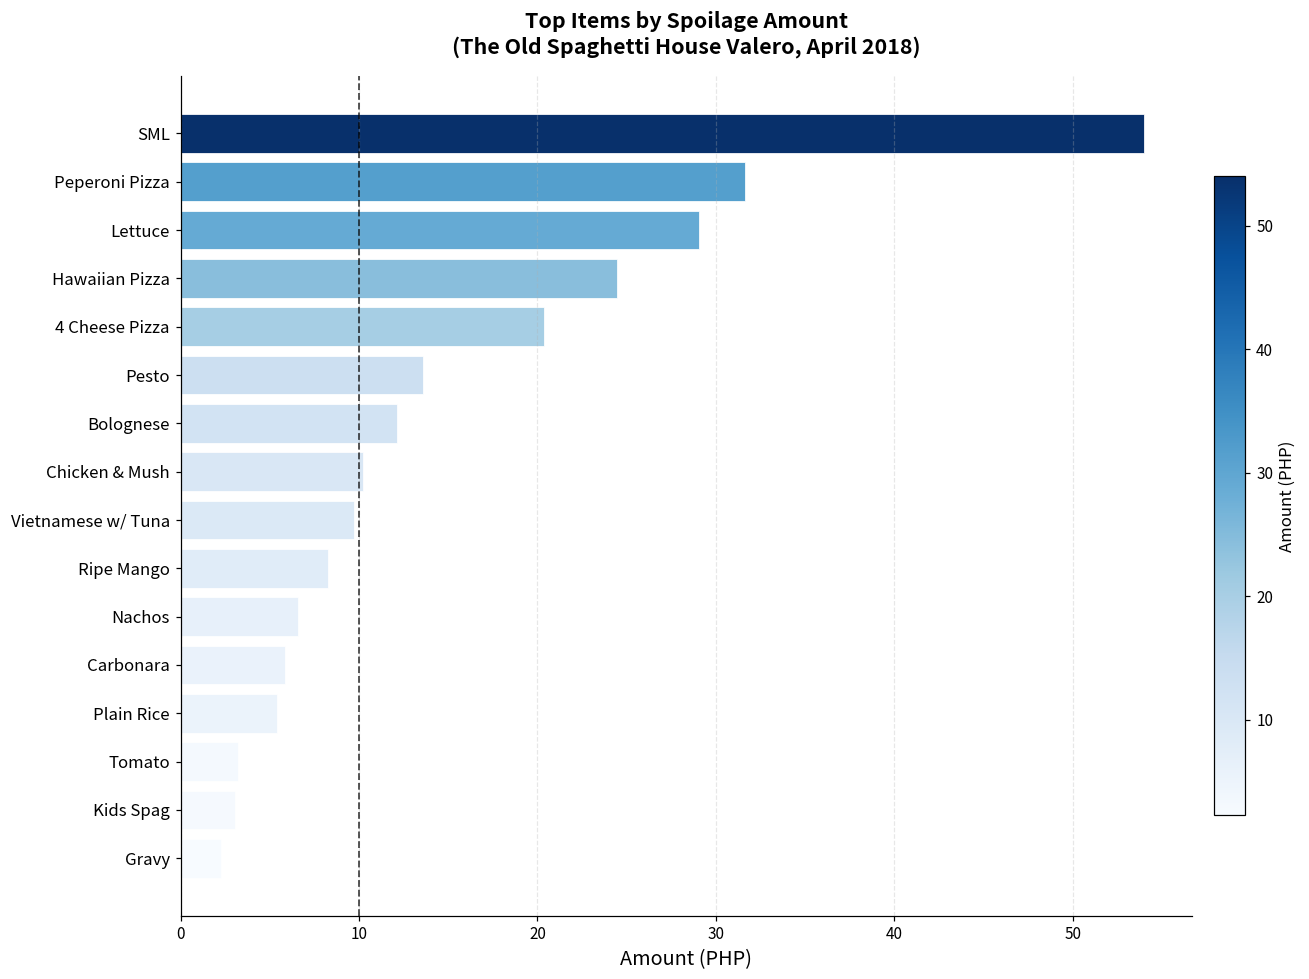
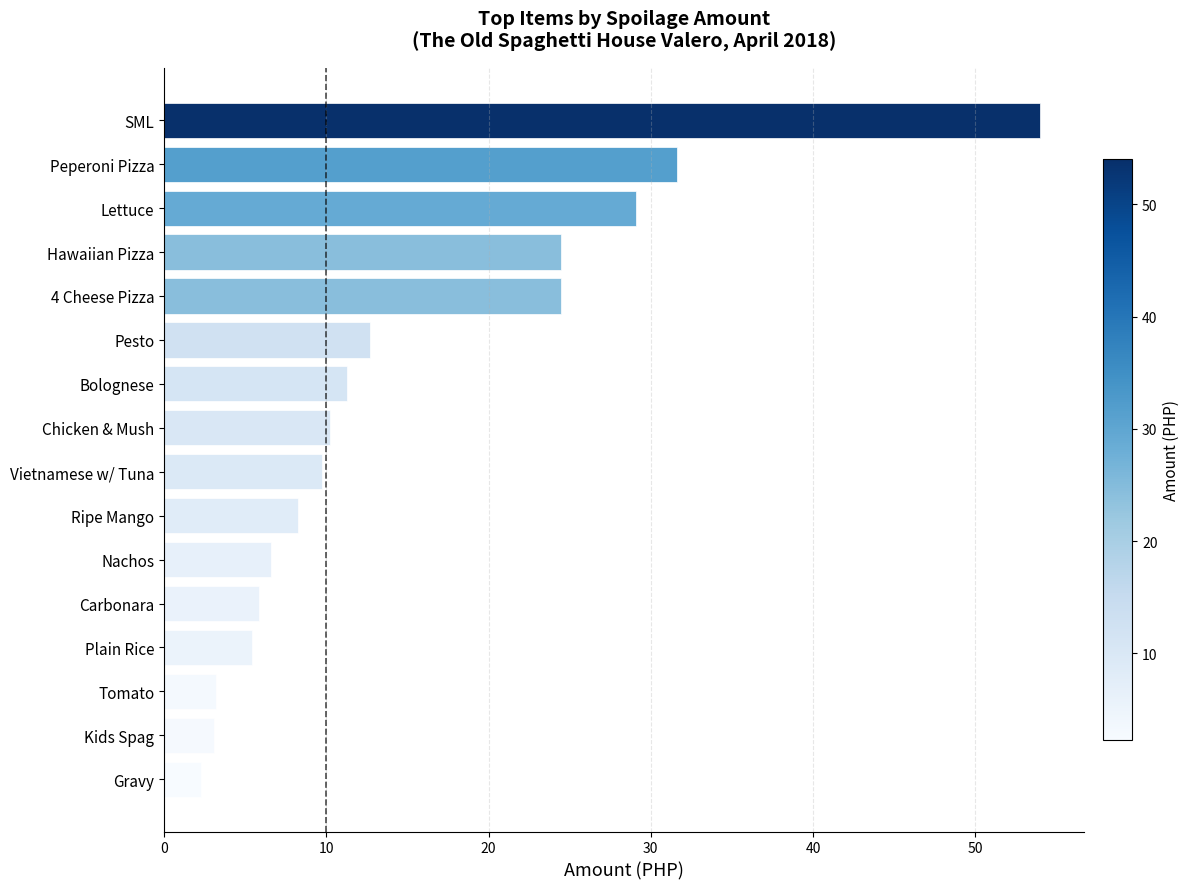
  {
    "SML": 54.0,
    "Peperoni Pizza": 31.6,
    "Lettuce": 29.1,
    "Hawaiian Pizza": 24.5,
-   "4 Cheese Pizza": 20.4,
-   "Pesto": 13.6,
-   "Bolognese": 12.2,
+   "4 Cheese Pizza": 24.5,
+   "Pesto": 12.7,
+   "Bolognese": 11.3,
    "Chicken & Mush": 10.2,
    "Vietnamese w/ Tuna": 9.7,
    "Ripe Mango": 8.3,
    "Nachos": 6.6,
    "Carbonara": 5.8,
    "Plain Rice": 5.4,
    "Tomato": 3.2,
    "Kids Spag": 3.1,
    "Gravy": 2.3
  }
